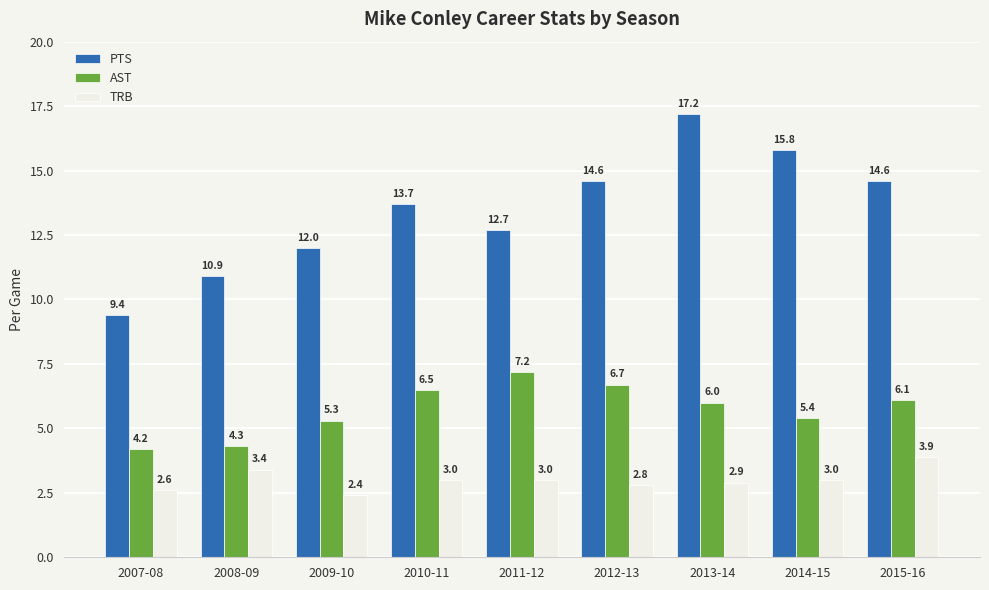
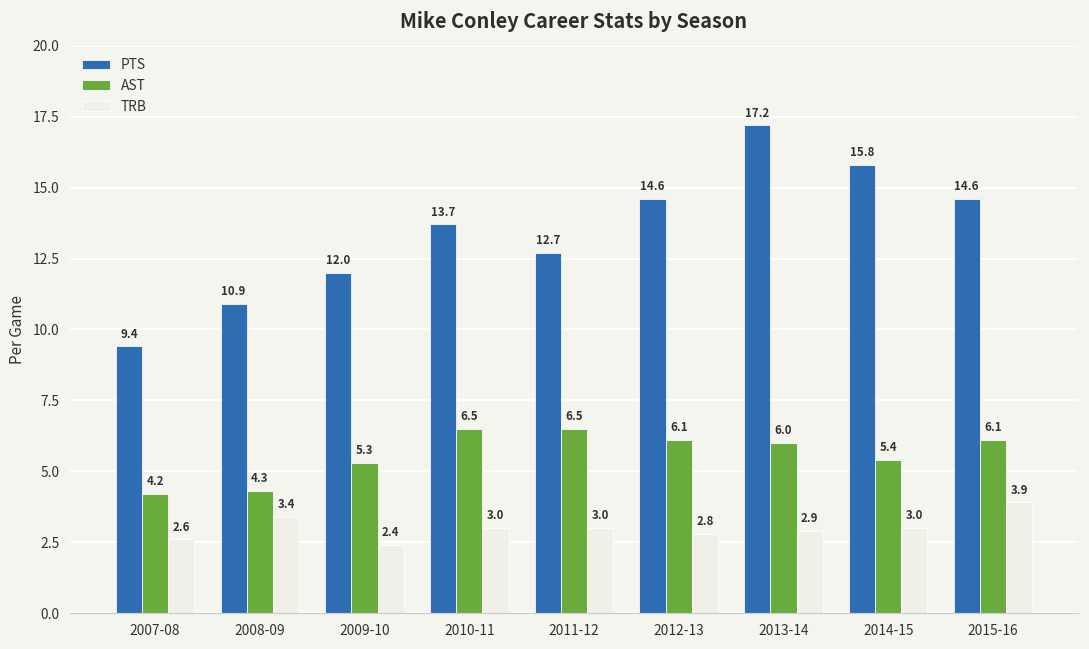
  {
    "PTS": {
      "2007-08": 9.4,
      "2008-09": 10.9,
      "2009-10": 12.0,
      "2010-11": 13.7,
      "2011-12": 12.7,
      "2012-13": 14.6,
      "2013-14": 17.2,
      "2014-15": 15.8,
      "2015-16": 14.6
    },
    "AST": {
      "2007-08": 4.2,
      "2008-09": 4.3,
      "2009-10": 5.3,
      "2010-11": 6.5,
-     "2011-12": 7.2,
-     "2012-13": 6.7,
+     "2011-12": 6.5,
+     "2012-13": 6.1,
      "2013-14": 6.0,
      "2014-15": 5.4,
      "2015-16": 6.1
    },
    "TRB": {
      "2007-08": 2.6,
      "2008-09": 3.4,
      "2009-10": 2.4,
      "2010-11": 3.0,
      "2011-12": 3.0,
      "2012-13": 2.8,
      "2013-14": 2.9,
      "2014-15": 3.0,
      "2015-16": 3.9
    }
  }
